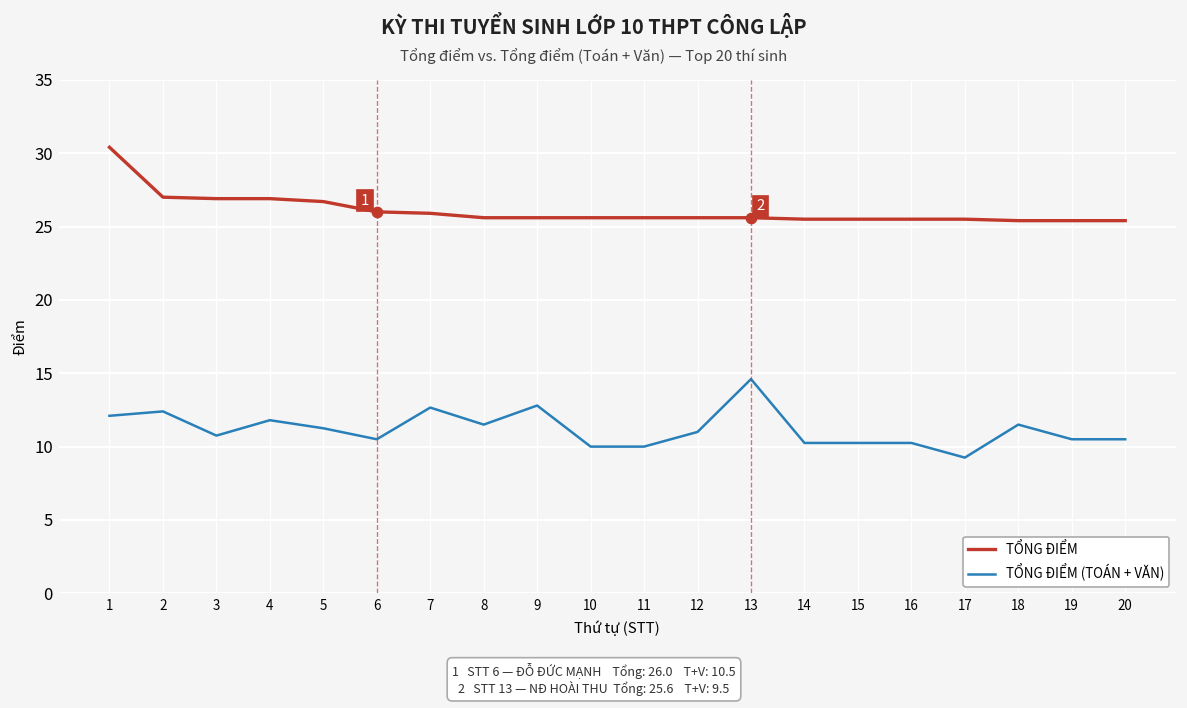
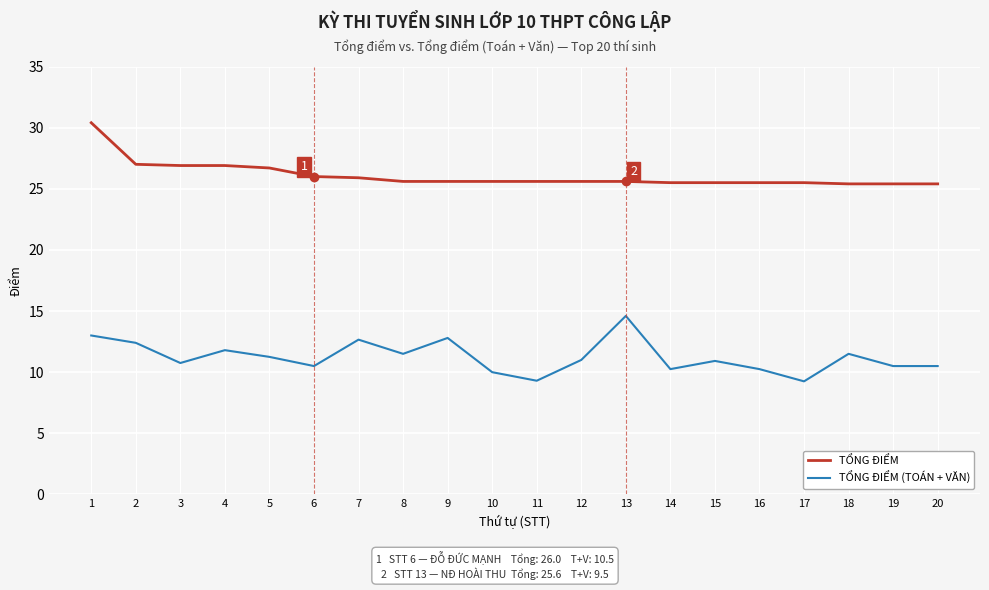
  {
    "TỔNG ĐIỂM (TOÁN + VĂN)": {
-     "1": 12.1,
+     "1": 13.0,
      "2": 12.4,
      "3": 10.8,
      "4": 11.8,
      "5": 11.3,
      "6": 10.5,
      "7": 12.7,
      "8": 11.5,
      "9": 12.8,
      "10": 10.0,
-     "11": 10.0,
+     "11": 9.3,
      "12": 11.0,
      "13": 14.6,
      "14": 10.3,
-     "15": 10.3,
+     "15": 10.9,
      "16": 10.3,
      "17": 9.3,
      "18": 11.5,
      "19": 10.5,
      "20": 10.5
    }
  }
